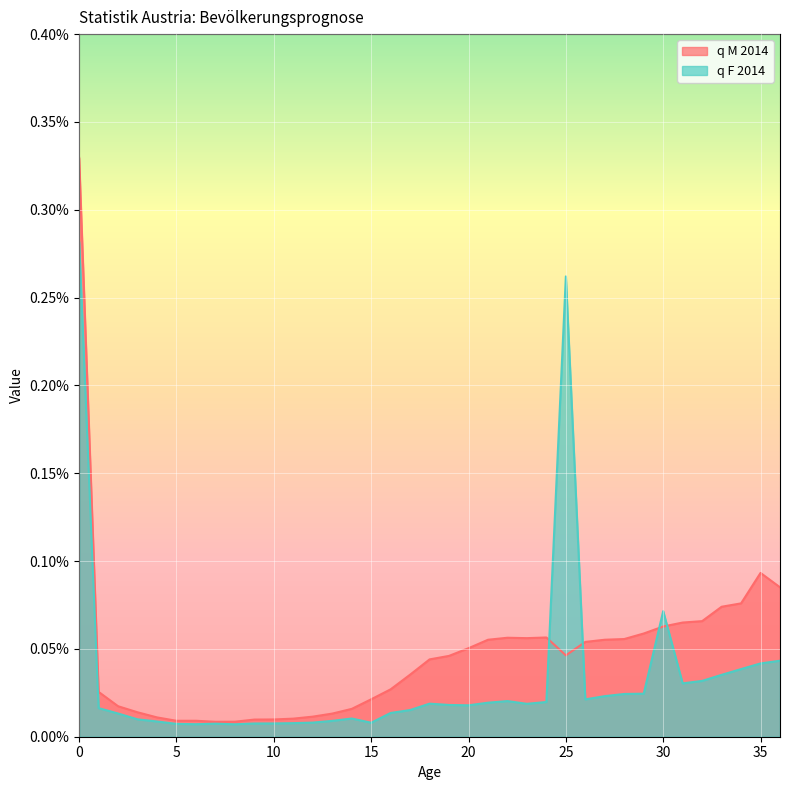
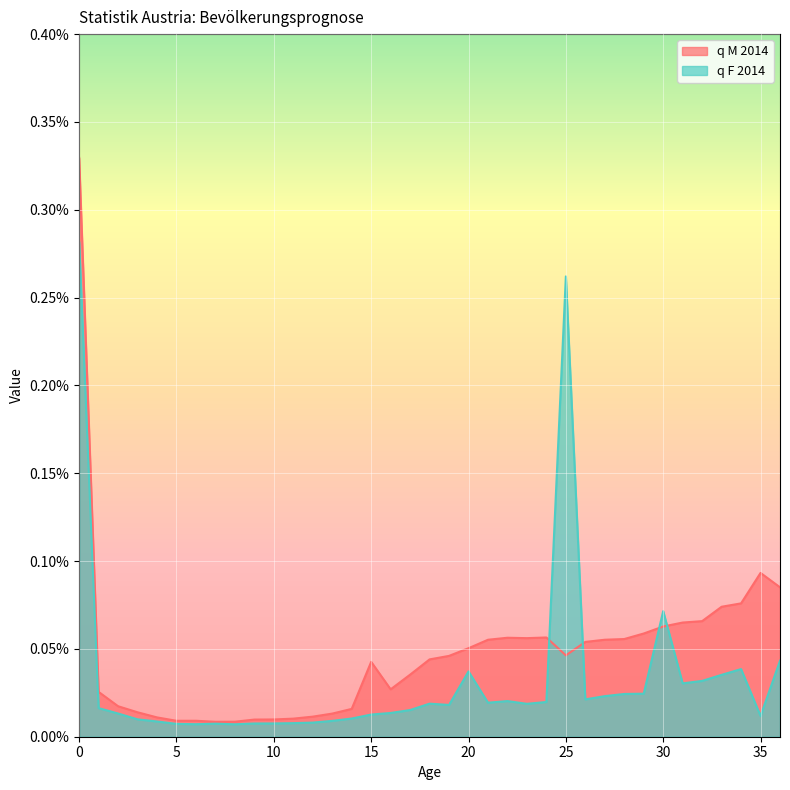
  {
    "q M 2014": {
      "0": "0.330%",
      "5": "0.009%",
      "10": "0.010%",
-     "15": "0.021%",
+     "15": "0.043%",
      "20": "0.050%",
      "25": "0.046%",
      "30": "0.063%",
      "35": "0.093%"
    },
    "q F 2014": {
      "0": "0.282%",
      "5": "0.007%",
      "10": "0.008%",
-     "15": "0.008%",
-     "20": "0.018%",
+     "15": "0.013%",
+     "20": "0.037%",
      "25": "0.262%",
      "30": "0.071%",
-     "35": "0.042%"
+     "35": "0.012%"
    }
  }
